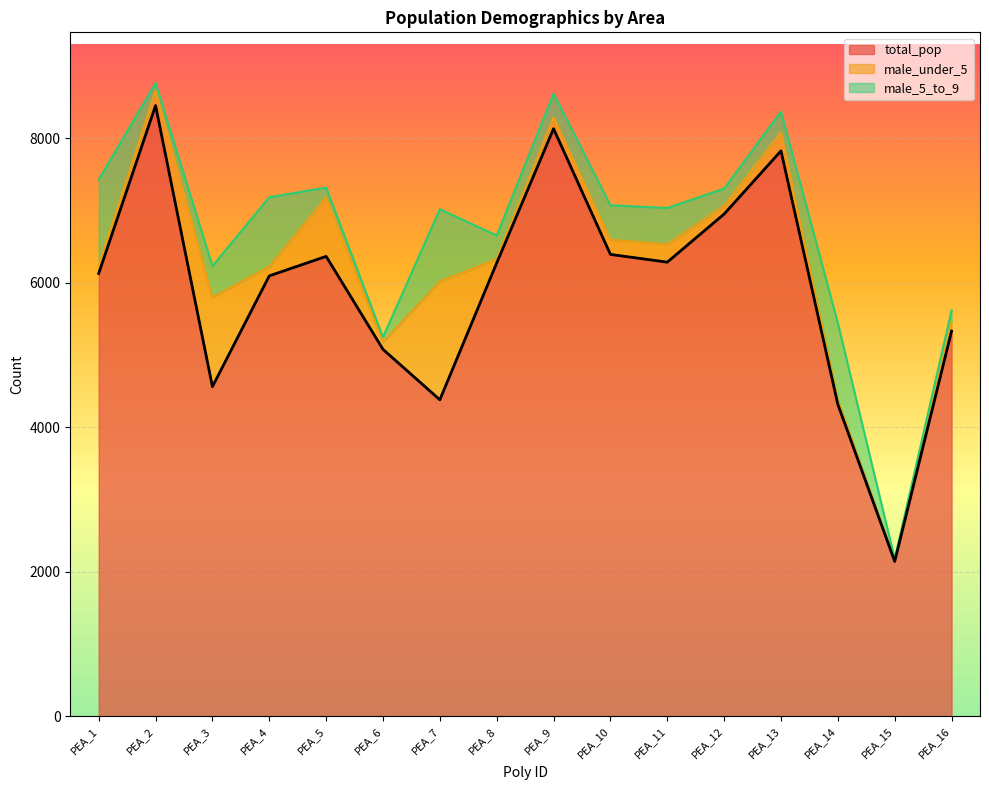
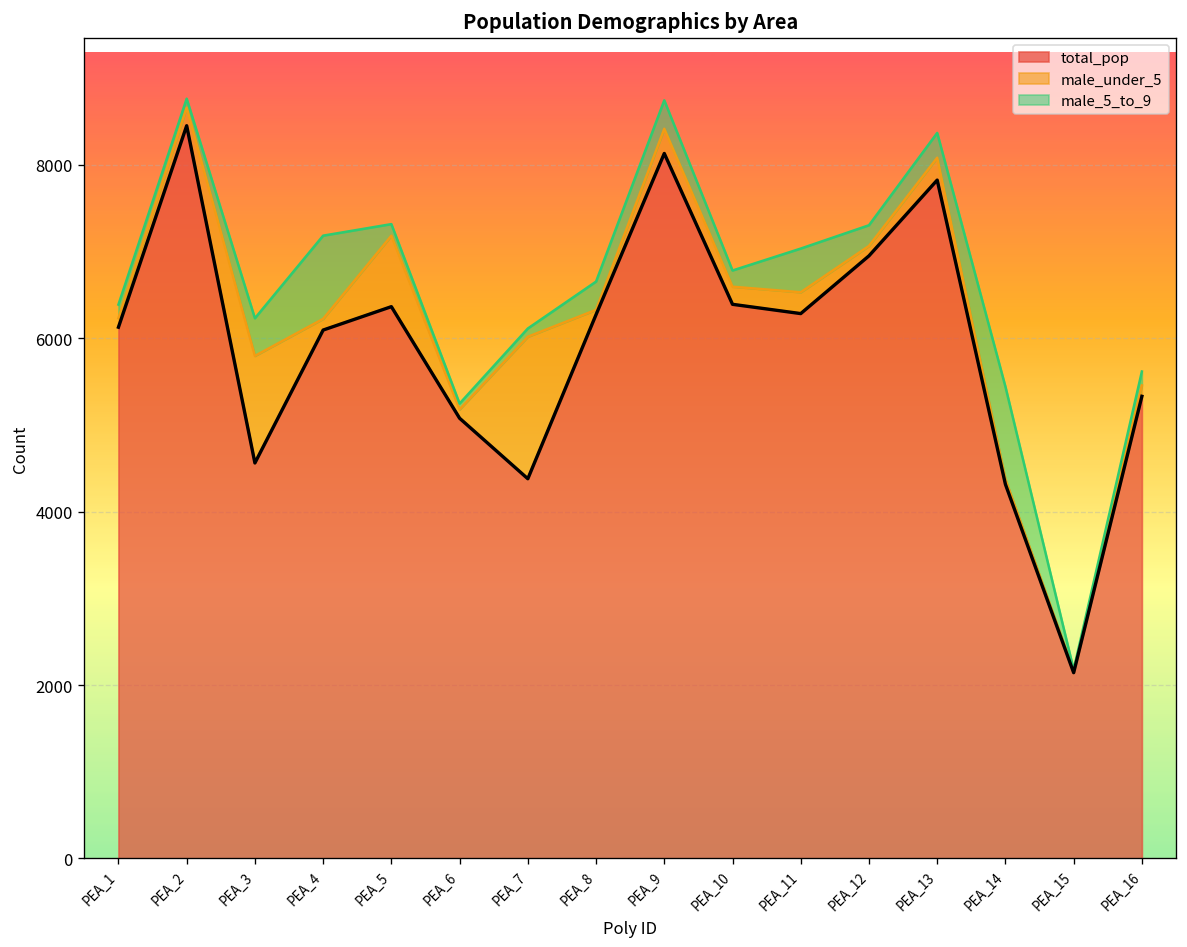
  {
    "total_pop": {
      "PEA_1": 6100,
      "PEA_2": 8500,
      "PEA_3": 4600,
      "PEA_4": 6100,
      "PEA_5": 6400,
      "PEA_6": 5100,
      "PEA_7": 4400,
      "PEA_8": 6300,
      "PEA_9": 8100,
      "PEA_10": 6400,
      "PEA_11": 6300,
      "PEA_12": 7000,
      "PEA_13": 7800,
      "PEA_14": 4300,
      "PEA_16": 5300
    },
    "male_under_5": {
      "PEA_1": 100,
      "PEA_2": 200,
      "PEA_3": 1200,
      "PEA_4": 100,
      "PEA_5": 800,
      "PEA_6": 100,
      "PEA_7": 1600,
      "PEA_8": 100,
-     "PEA_9": 200,
+     "PEA_9": 300,
      "PEA_10": 200,
      "PEA_11": 200,
      "PEA_12": 100,
      "PEA_13": 300,
      "PEA_14": 100,
      "PEA_16": 100
    },
    "male_5_to_9": {
-     "PEA_1": 1200,
+     "PEA_1": 200,
      "PEA_2": 100,
      "PEA_3": 400,
      "PEA_4": 1000,
      "PEA_5": 100,
      "PEA_6": 100,
-     "PEA_7": 1000,
+     "PEA_7": 100,
      "PEA_8": 300,
      "PEA_9": 300,
-     "PEA_10": 500,
+     "PEA_10": 200,
      "PEA_11": 500,
      "PEA_12": 200,
      "PEA_13": 300,
      "PEA_14": 1100,
      "PEA_16": 200
    }
  }
